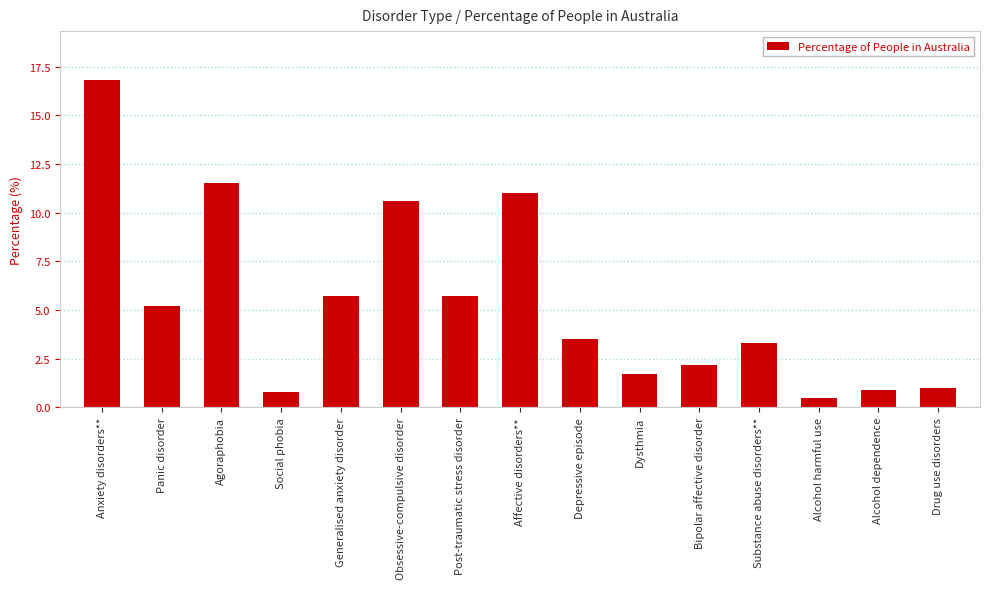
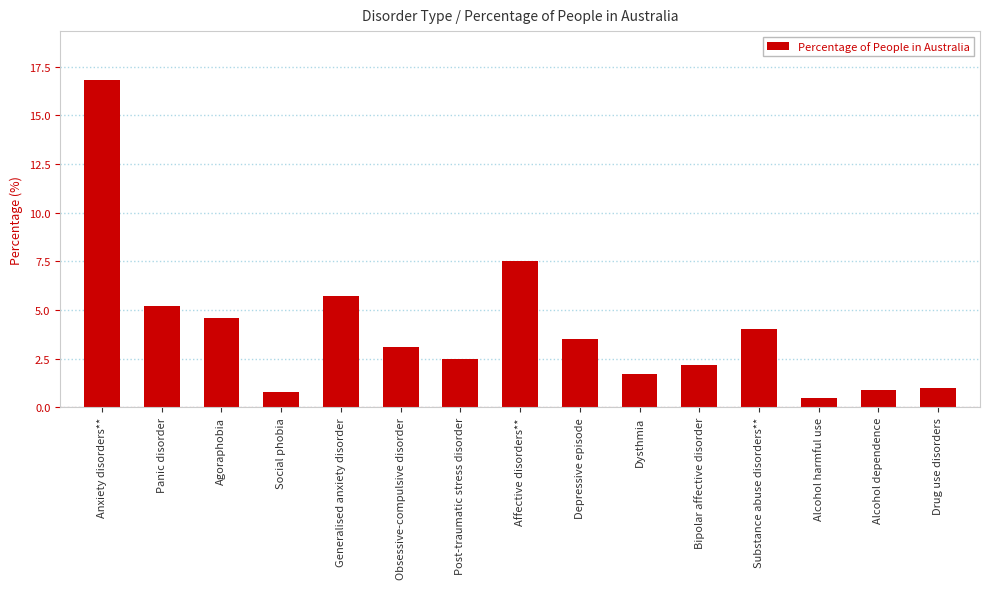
  {
    "Anxiety disorders**": 16.8,
    "Panic disorder": 5.2,
-   "Agoraphobia": 11.5,
+   "Agoraphobia": 4.6,
    "Social phobia": 0.8,
    "Generalised anxiety disorder": 5.7,
-   "Obsessive-compulsive disorder": 10.6,
-   "Post-traumatic stress disorder": 5.7,
-   "Affective disorders**": 11.0,
+   "Obsessive-compulsive disorder": 3.1,
+   "Post-traumatic stress disorder": 2.5,
+   "Affective disorders**": 7.5,
    "Depressive episode": 3.5,
    "Dysthmia": 1.7,
    "Bipolar affective disorder": 2.2,
-   "Substance abuse disorders**": 3.3,
+   "Substance abuse disorders**": 4.0,
    "Alcohol harmful use": 0.5,
    "Alcohol dependence": 0.9,
    "Drug use disorders": 1.0
  }
